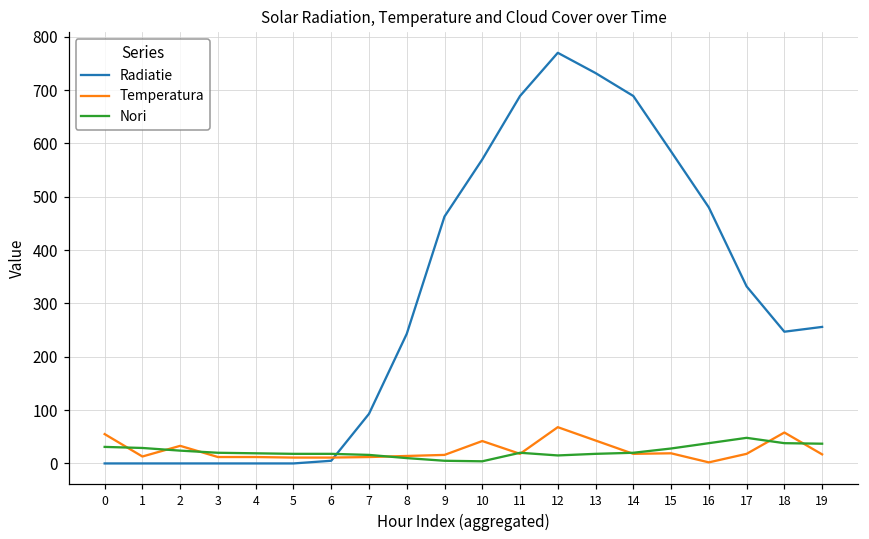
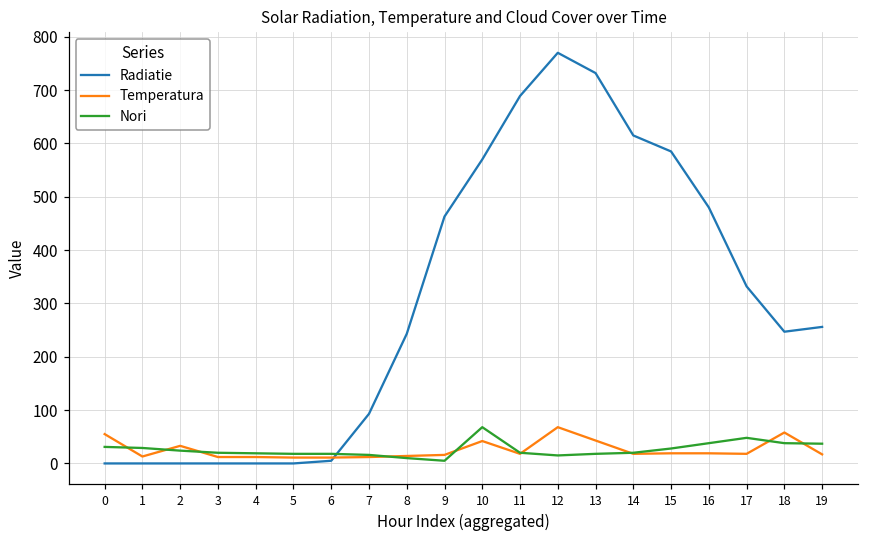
  {
    "Radiatie": {
      "0": 0,
      "1": 0,
      "2": 0,
      "3": 0,
      "4": 0,
      "5": 0,
      "6": 10,
      "7": 90,
      "8": 240,
      "9": 460,
      "10": 570,
      "11": 690,
      "12": 770,
      "13": 730,
-     "14": 690,
+     "14": 620,
      "15": 590,
      "16": 480,
      "17": 330,
      "18": 250,
      "19": 260
    },
    "Temperatura": {
      "0": 60,
      "1": 10,
      "2": 30,
      "3": 10,
      "4": 10,
      "5": 10,
      "6": 10,
      "9": 20,
      "10": 40,
      "12": 70,
      "13": 40,
      "15": 20,
-     "16": 0,
+     "16": 20,
      "17": 20,
      "18": 60,
      "19": 20
    },
    "Nori": {
      "0": 30,
      "1": 30,
      "2": 20,
      "3": 20,
      "4": 20,
      "5": 20,
      "6": 20,
      "9": 10,
-     "10": 0,
+     "10": 70,
      "12": 20,
      "13": 20,
      "15": 30,
      "16": 40,
      "17": 50,
      "18": 40,
      "19": 40
    }
  }
